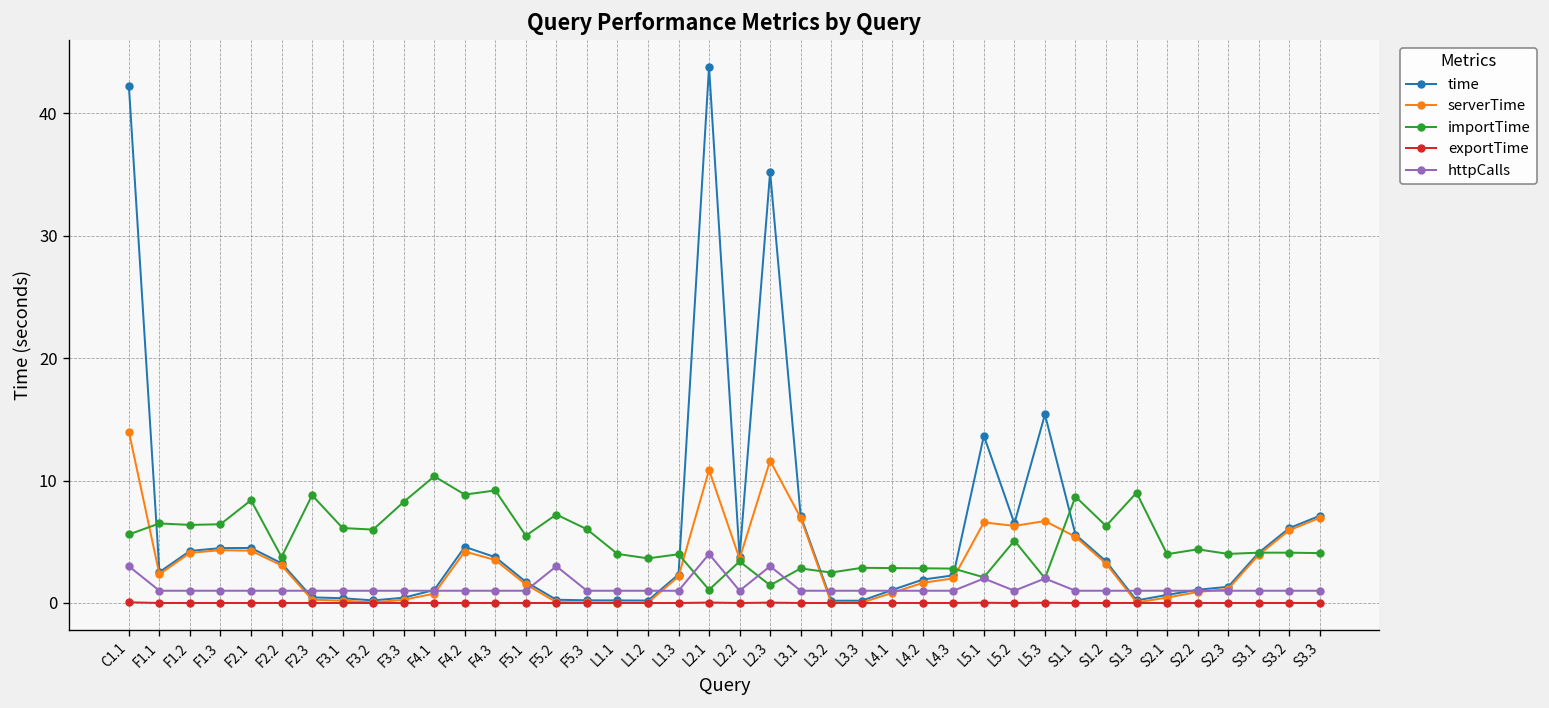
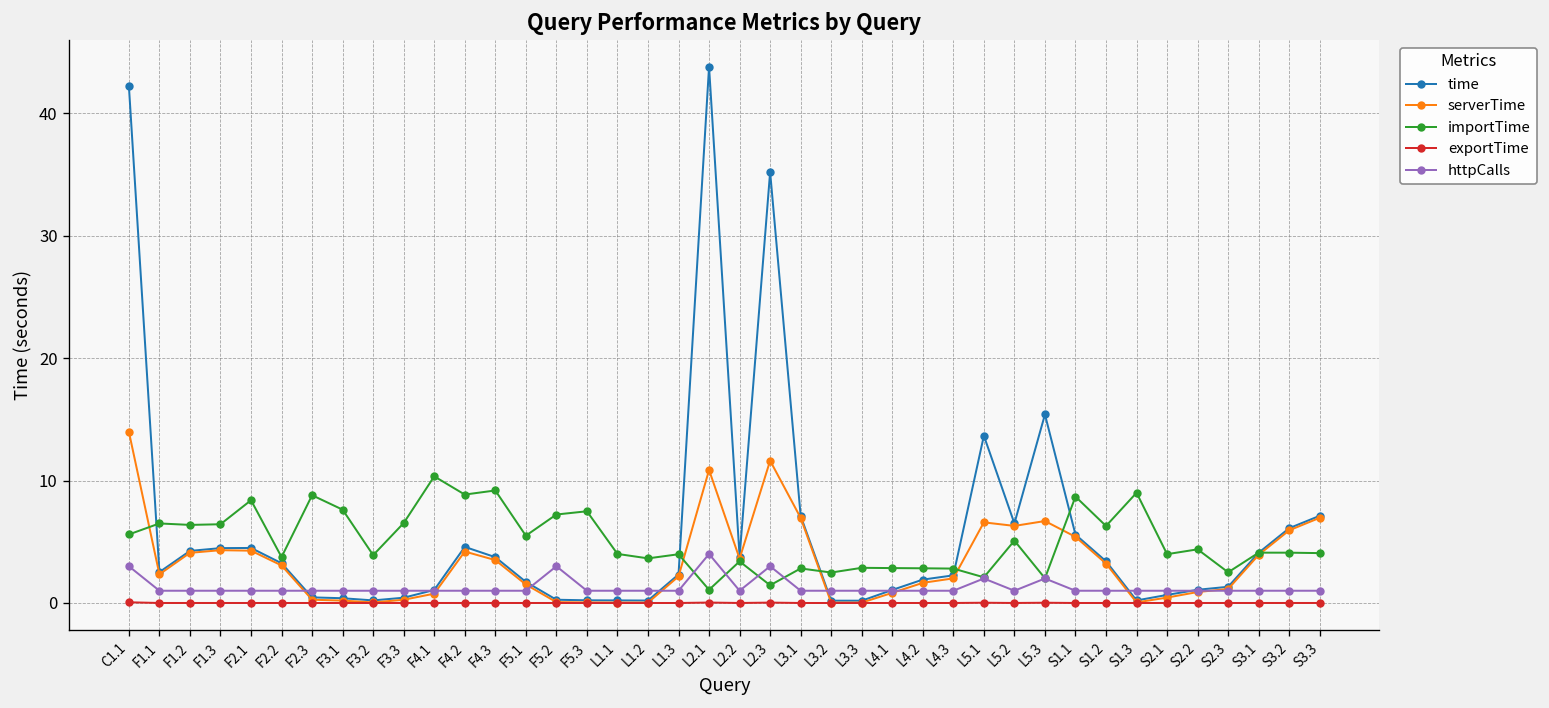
  {
    "time": {
      "C1.1": 42.2,
      "F4.2": 4.6,
      "L2.1": 43.8,
      "L2.3": 35.2,
      "L4.2": 1.9,
      "L5.1": 13.7,
      "L5.3": 15.4
    },
    "serverTime": {
      "C1.1": 14.0,
      "F4.2": 4.2,
      "L2.1": 10.9,
      "L2.3": 11.6,
      "L4.2": 1.6,
      "L5.1": 6.6,
      "L5.3": 6.7
    },
    "importTime": {
      "C1.1": 5.6,
      "F1.1": 6.5,
      "F1.2": 6.4,
      "F1.3": 6.4,
      "F2.1": 8.4,
      "F2.2": 3.7,
      "F2.3": 8.8,
-     "F3.1": 6.1,
-     "F3.2": 6.0,
-     "F3.3": 8.3,
+     "F3.1": 7.6,
+     "F3.2": 3.9,
+     "F3.3": 6.5,
      "F4.1": 10.3,
      "F4.2": 8.9,
      "F4.3": 9.2,
      "F5.1": 5.5,
      "F5.2": 7.2,
-     "F5.3": 6.0,
+     "F5.3": 7.5,
      "L1.1": 4.0,
      "L1.2": 3.6,
      "L1.3": 4.0,
      "L2.1": 1.1,
      "L2.3": 1.4,
      "L3.1": 2.8,
      "L3.2": 2.5,
      "L3.3": 2.9,
      "L4.1": 2.9,
      "L4.2": 2.8,
      "L4.3": 2.8,
      "L5.2": 5.1,
      "S1.1": 8.7,
      "S1.2": 6.3,
      "S1.3": 9.0,
      "S2.1": 4.0,
      "S2.2": 4.4,
-     "S2.3": 4.0,
+     "S2.3": 2.5,
      "S3.2": 4.1,
      "S3.3": 4.1
    },
    "exportTime": {
      "C1.1": 0.1,
      "F1.1": 0.0,
      "F1.2": 0.0,
      "F1.3": 0.0,
      "F2.1": 0.0,
      "F2.2": 0.0,
      "F2.3": 0.0,
      "F3.3": 0.0,
      "F4.1": 0.0,
      "F4.2": 0.0,
      "F4.3": 0.0,
      "F5.1": 0.0,
      "L1.3": 0.0,
      "L2.1": 0.0,
      "L2.2": 0.0,
      "L2.3": 0.0,
      "L3.1": 0.0,
      "L4.1": 0.0,
      "L4.2": 0.0,
      "L4.3": 0.0,
      "L5.1": 0.0,
      "L5.2": 0.0,
      "L5.3": 0.0,
      "S1.1": 0.0,
      "S1.2": 0.0,
      "S2.1": 0.0,
      "S2.2": 0.0,
      "S2.3": 0.0,
      "S3.1": 0.0,
      "S3.2": 0.0,
      "S3.3": 0.0
    },
    "httpCalls": {
      "C1.1": 3.0,
      "F1.1": 1.0,
      "F1.2": 1.0,
      "F1.3": 1.0,
      "F2.1": 1.0,
      "F2.2": 1.0,
      "F2.3": 1.0,
      "F3.1": 1.0,
      "F3.2": 1.0,
      "F3.3": 1.0,
      "F4.2": 1.0,
      "F4.3": 1.0,
      "F5.1": 1.0,
      "F5.2": 3.0,
      "F5.3": 1.0,
      "L1.1": 1.0,
      "L1.2": 1.0,
      "L1.3": 1.0,
      "L2.1": 4.0,
      "L2.2": 1.0,
      "L2.3": 3.0,
      "L3.1": 1.0,
      "L3.2": 1.0,
      "L3.3": 1.0,
      "L4.2": 1.0,
      "L4.3": 1.0,
      "L5.2": 1.0,
      "S1.1": 1.0,
      "S1.2": 1.0,
      "S1.3": 1.0,
      "S2.1": 1.0,
      "S3.1": 1.0,
      "S3.2": 1.0,
      "S3.3": 1.0
    }
  }
